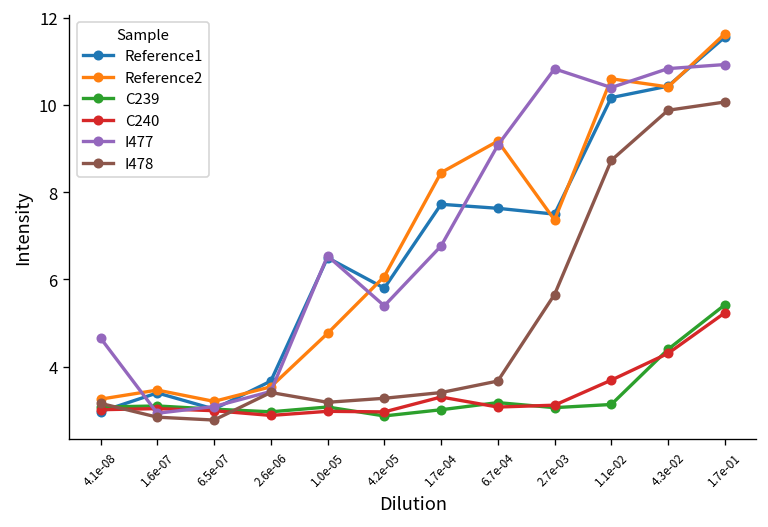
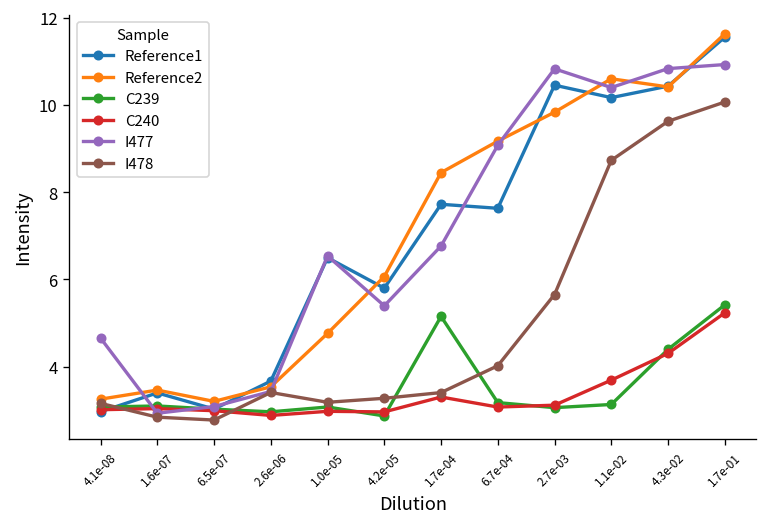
  {
    "Reference1": {
      "2.6e-06": 3.7,
      "4.2e-05": 5.8,
      "1.7e-04": 7.7,
      "6.7e-04": 7.6,
-     "2.7e-03": 7.5,
+     "2.7e-03": 10.5,
      "1.1e-02": 10.2,
      "1.7e-01": 11.6
    },
    "Reference2": {
      "4.1e-08": 3.3,
      "6.5e-07": 3.2,
      "2.6e-06": 3.5,
      "1.0e-05": 4.8,
      "4.2e-05": 6.1,
      "1.7e-04": 8.4,
      "6.7e-04": 9.2,
-     "2.7e-03": 7.4,
+     "2.7e-03": 9.8,
      "1.1e-02": 10.6,
      "1.7e-01": 11.6
    },
    "C239": {
      "2.6e-06": 3.0,
      "1.0e-05": 3.1,
      "4.2e-05": 2.9,
-     "1.7e-04": 3.0,
+     "1.7e-04": 5.2,
      "6.7e-04": 3.2,
      "1.1e-02": 3.1,
      "4.3e-02": 4.4,
      "1.7e-01": 5.4
    },
    "C240": {
      "2.6e-06": 2.9,
      "1.0e-05": 3.0,
      "4.2e-05": 3.0,
      "1.7e-04": 3.3,
      "6.7e-04": 3.1,
      "1.1e-02": 3.7,
      "4.3e-02": 4.3,
      "1.7e-01": 5.2
    },
    "I477": {
      "4.1e-08": 4.7,
      "1.6e-07": 2.9,
      "4.2e-05": 5.4,
      "1.7e-04": 6.8,
      "6.7e-04": 9.1,
      "2.7e-03": 10.8,
      "1.1e-02": 10.4,
      "4.3e-02": 10.8,
      "1.7e-01": 10.9
    },
    "I478": {
      "4.1e-08": 3.2,
      "1.6e-07": 2.8,
      "6.5e-07": 2.8,
      "1.0e-05": 3.2,
      "4.2e-05": 3.3,
      "1.7e-04": 3.4,
-     "6.7e-04": 3.7,
+     "6.7e-04": 4.0,
      "2.7e-03": 5.7,
      "1.1e-02": 8.7,
-     "4.3e-02": 9.9,
+     "4.3e-02": 9.6,
      "1.7e-01": 10.1
    }
  }
